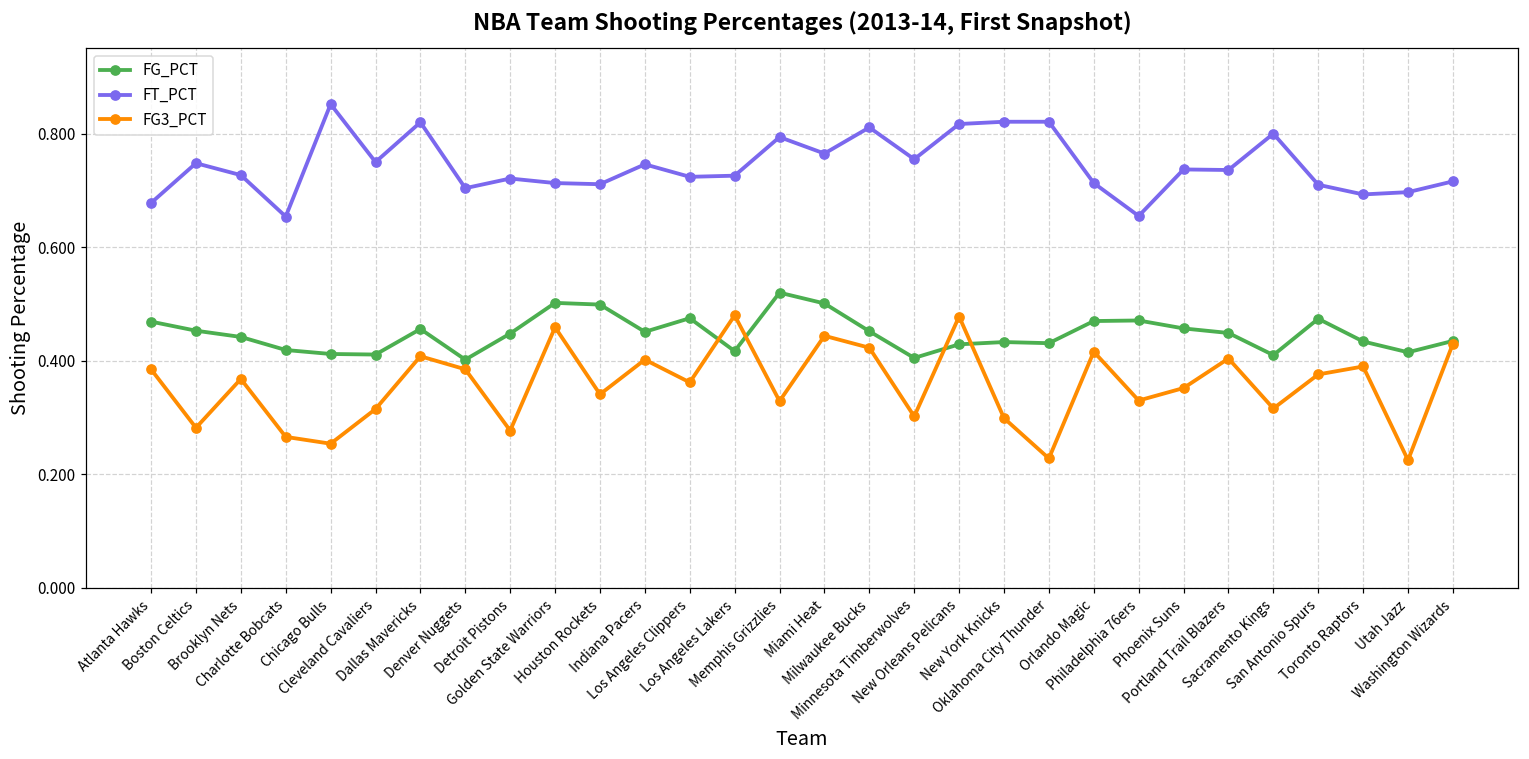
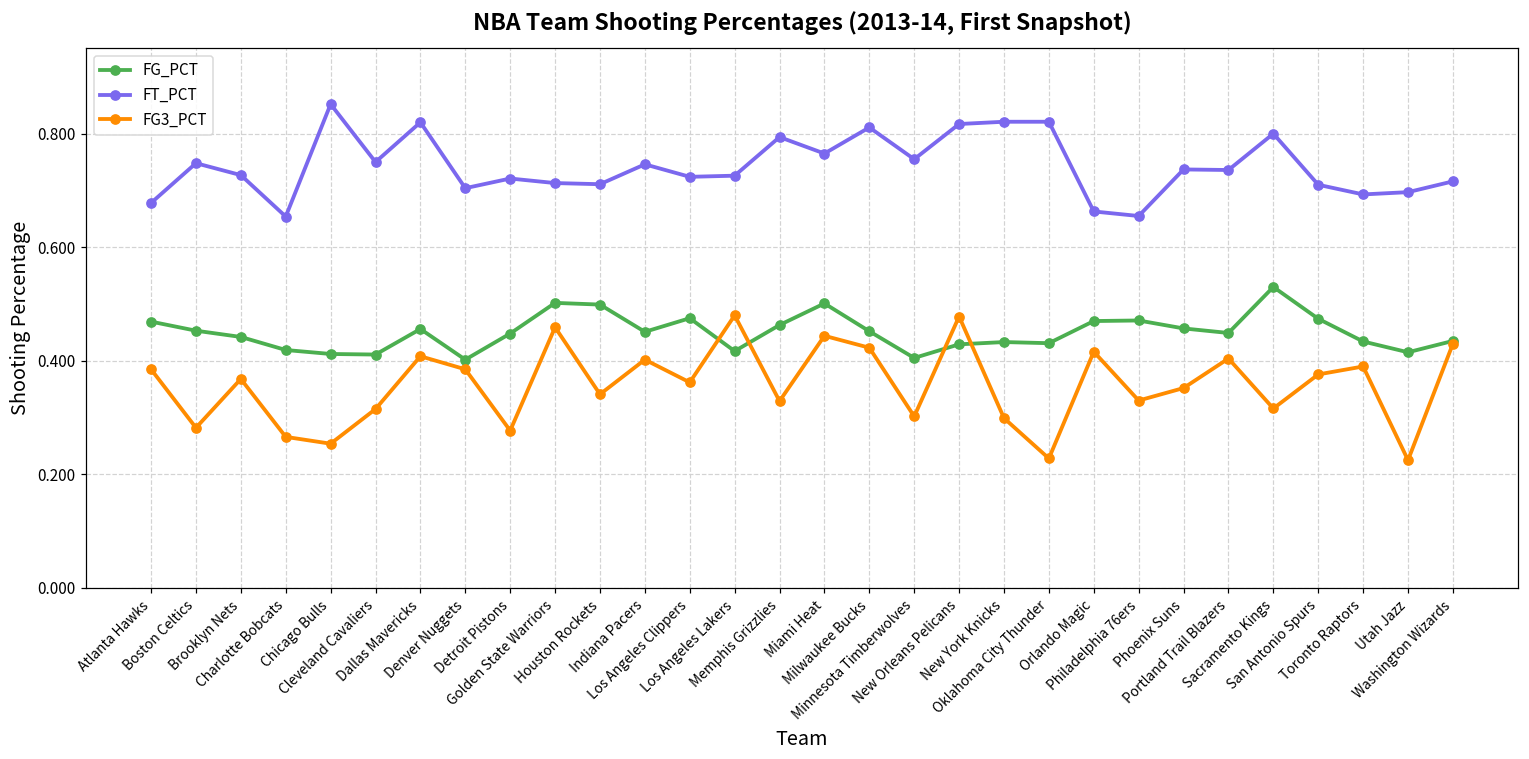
  {
    "FG_PCT": {
      "Atlanta Hawks": 0.47,
      "Boston Celtics": 0.45,
      "Brooklyn Nets": 0.44,
      "Charlotte Bobcats": 0.42,
      "Chicago Bulls": 0.41,
      "Cleveland Cavaliers": 0.41,
      "Dallas Mavericks": 0.46,
      "Denver Nuggets": 0.40,
      "Detroit Pistons": 0.45,
      "Golden State Warriors": 0.50,
      "Houston Rockets": 0.50,
      "Indiana Pacers": 0.45,
      "Los Angeles Clippers": 0.48,
      "Los Angeles Lakers": 0.42,
-     "Memphis Grizzlies": 0.52,
+     "Memphis Grizzlies": 0.46,
      "Miami Heat": 0.50,
      "Milwaukee Bucks": 0.45,
      "Minnesota Timberwolves": 0.41,
      "New Orleans Pelicans": 0.43,
      "New York Knicks": 0.43,
      "Oklahoma City Thunder": 0.43,
      "Orlando Magic": 0.47,
      "Philadelphia 76ers": 0.47,
      "Phoenix Suns": 0.46,
      "Portland Trail Blazers": 0.45,
-     "Sacramento Kings": 0.41,
+     "Sacramento Kings": 0.53,
      "San Antonio Spurs": 0.47,
      "Toronto Raptors": 0.43,
      "Utah Jazz": 0.42,
      "Washington Wizards": 0.44
    },
    "FT_PCT": {
      "Atlanta Hawks": 0.68,
      "Boston Celtics": 0.75,
      "Brooklyn Nets": 0.73,
      "Charlotte Bobcats": 0.65,
      "Chicago Bulls": 0.85,
      "Cleveland Cavaliers": 0.75,
      "Dallas Mavericks": 0.82,
      "Denver Nuggets": 0.70,
      "Detroit Pistons": 0.72,
      "Golden State Warriors": 0.71,
      "Houston Rockets": 0.71,
      "Indiana Pacers": 0.75,
      "Los Angeles Clippers": 0.72,
      "Los Angeles Lakers": 0.73,
      "Memphis Grizzlies": 0.79,
      "Miami Heat": 0.77,
      "Milwaukee Bucks": 0.81,
      "Minnesota Timberwolves": 0.76,
      "New Orleans Pelicans": 0.82,
      "New York Knicks": 0.82,
      "Oklahoma City Thunder": 0.82,
-     "Orlando Magic": 0.71,
+     "Orlando Magic": 0.66,
      "Philadelphia 76ers": 0.66,
      "Phoenix Suns": 0.74,
      "Portland Trail Blazers": 0.74,
      "Sacramento Kings": 0.80,
      "San Antonio Spurs": 0.71,
      "Toronto Raptors": 0.69,
      "Utah Jazz": 0.70,
      "Washington Wizards": 0.72
    },
    "FG3_PCT": {
      "Atlanta Hawks": 0.39,
      "Boston Celtics": 0.28,
      "Brooklyn Nets": 0.37,
      "Charlotte Bobcats": 0.27,
      "Chicago Bulls": 0.25,
      "Cleveland Cavaliers": 0.32,
      "Dallas Mavericks": 0.41,
      "Denver Nuggets": 0.39,
      "Detroit Pistons": 0.28,
      "Golden State Warriors": 0.46,
      "Houston Rockets": 0.34,
      "Indiana Pacers": 0.40,
      "Los Angeles Clippers": 0.36,
      "Los Angeles Lakers": 0.48,
      "Memphis Grizzlies": 0.33,
      "Miami Heat": 0.44,
      "Milwaukee Bucks": 0.42,
      "Minnesota Timberwolves": 0.30,
      "New Orleans Pelicans": 0.48,
      "New York Knicks": 0.30,
      "Oklahoma City Thunder": 0.23,
      "Orlando Magic": 0.42,
      "Philadelphia 76ers": 0.33,
      "Phoenix Suns": 0.35,
      "Portland Trail Blazers": 0.40,
      "Sacramento Kings": 0.32,
      "San Antonio Spurs": 0.38,
      "Toronto Raptors": 0.39,
      "Utah Jazz": 0.23,
      "Washington Wizards": 0.43
    }
  }
